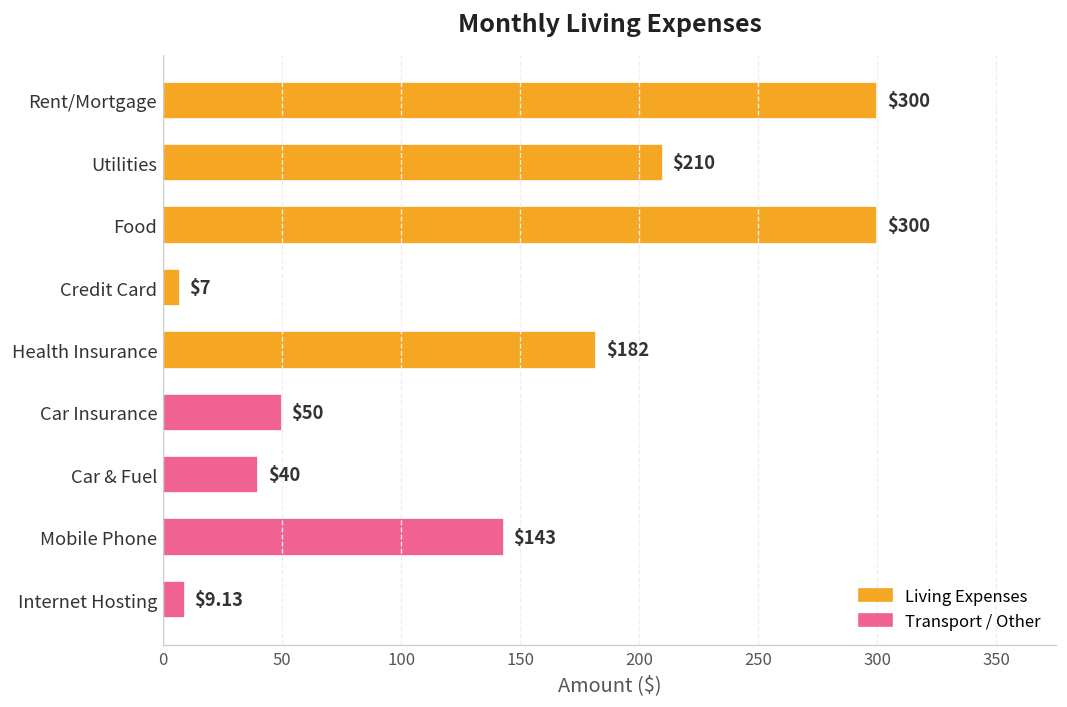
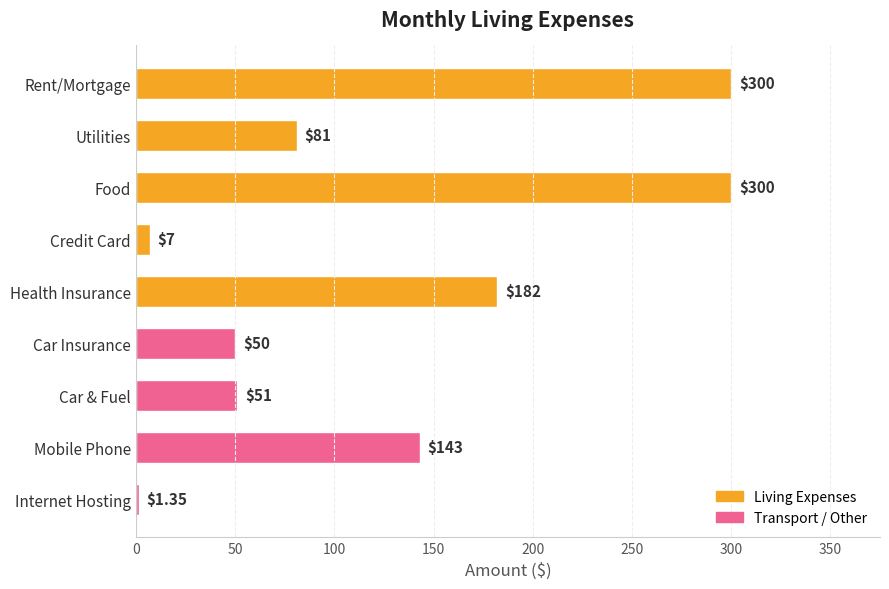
  {
    "Rent/Mortgage": "$300",
-   "Utilities": "$210",
+   "Utilities": "$81",
    "Food": "$300",
    "Credit Card": "$7",
    "Health Insurance": "$182",
    "Car Insurance": "$50",
-   "Car & Fuel": "$40",
+   "Car & Fuel": "$51",
    "Mobile Phone": "$143",
-   "Internet Hosting": "$9.13"
+   "Internet Hosting": "$1.35"
  }
